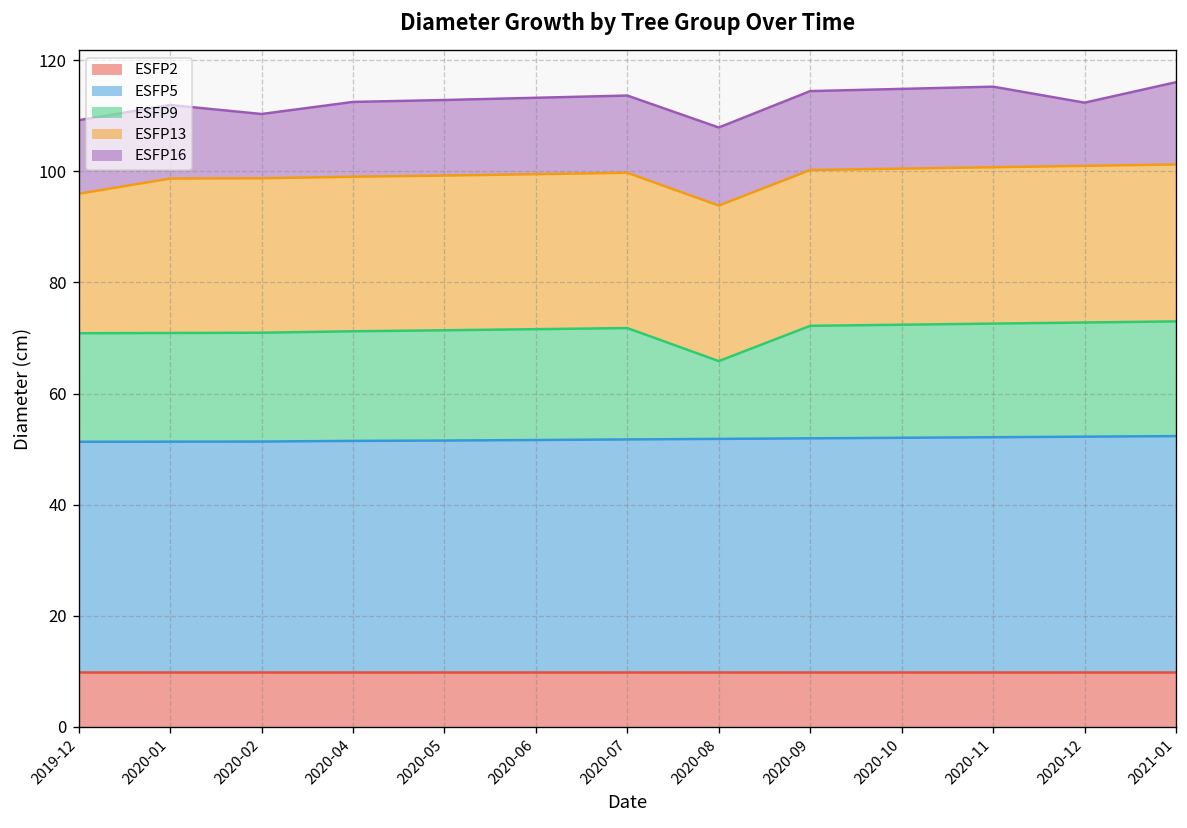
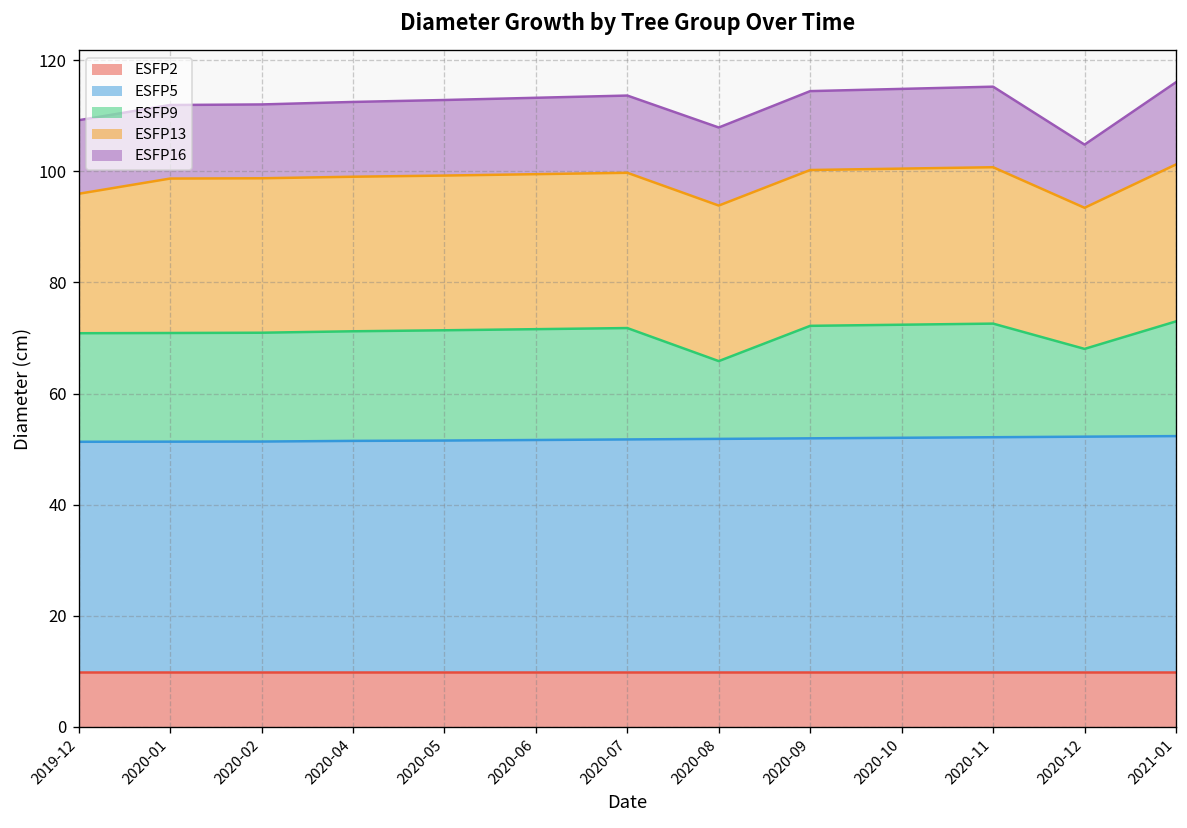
  {
    "ESFP2": {
      "2019-12": 10,
      "2020-01": 10,
      "2020-02": 10,
      "2020-04": 10,
      "2020-05": 10,
      "2020-06": 10,
      "2020-07": 10,
      "2020-08": 10,
      "2020-09": 10,
      "2020-10": 10,
      "2020-11": 10,
      "2020-12": 10,
      "2021-01": 10
    },
    "ESFP5": {
      "2019-12": 42,
      "2020-01": 42,
      "2020-02": 42,
      "2020-04": 42,
      "2020-05": 42,
      "2020-06": 42,
      "2020-07": 42,
      "2020-08": 42,
      "2020-09": 42,
      "2020-10": 42,
      "2020-11": 42,
      "2020-12": 42,
      "2021-01": 43
    },
    "ESFP9": {
      "2019-12": 20,
      "2020-01": 20,
      "2020-02": 20,
      "2020-04": 20,
      "2020-05": 20,
      "2020-06": 20,
      "2020-07": 20,
      "2020-08": 14,
      "2020-09": 20,
      "2020-10": 20,
      "2020-11": 20,
-     "2020-12": 21,
+     "2020-12": 16,
      "2021-01": 21
    },
    "ESFP13": {
      "2019-12": 25,
      "2020-01": 28,
      "2020-02": 28,
      "2020-04": 28,
      "2020-05": 28,
      "2020-06": 28,
      "2020-07": 28,
      "2020-08": 28,
      "2020-09": 28,
      "2020-10": 28,
      "2020-11": 28,
-     "2020-12": 28,
+     "2020-12": 25,
      "2021-01": 28
    },
    "ESFP16": {
      "2019-12": 13,
-     "2020-02": 12,
+     "2020-02": 13,
      "2020-04": 13,
      "2020-05": 14,
      "2020-06": 14,
      "2020-07": 14,
      "2020-08": 14,
      "2020-09": 14,
      "2020-10": 14,
      "2020-11": 15,
      "2020-12": 11,
      "2021-01": 15
    }
  }
